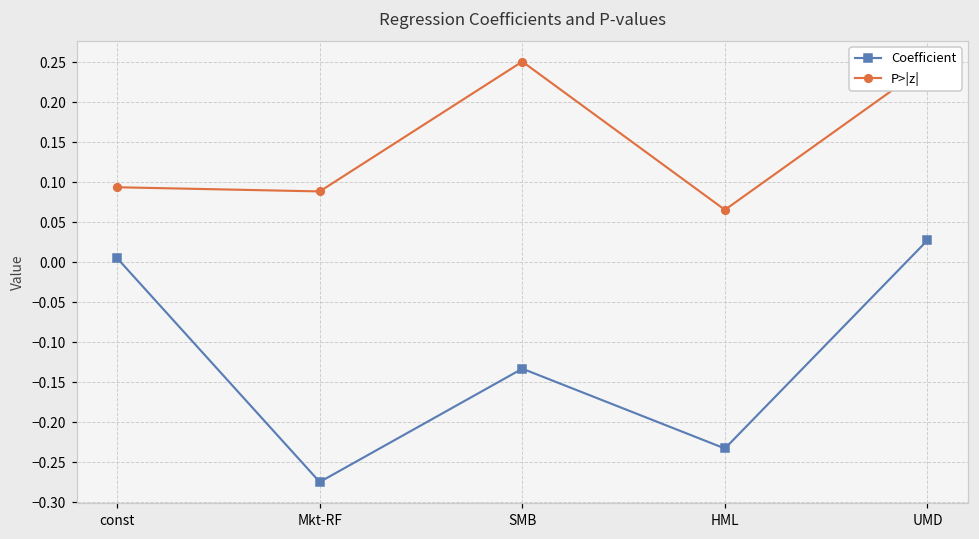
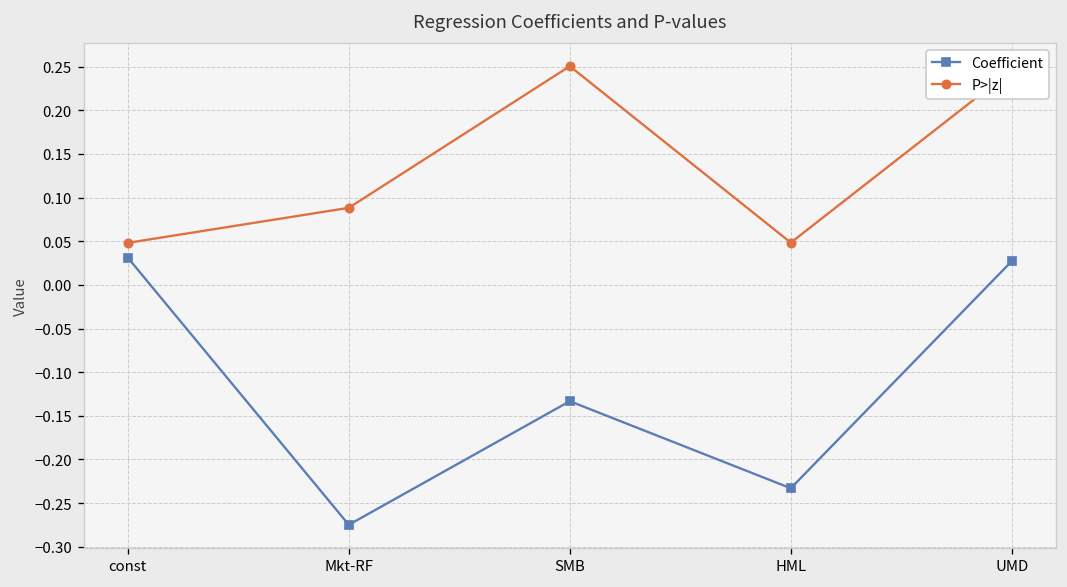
  {
    "Coefficient": {
-     "const": 0.00,
+     "const": 0.03,
      "Mkt-RF": -0.27,
      "SMB": -0.13,
      "HML": -0.23,
      "UMD": 0.03
    },
    "P>|z|": {
-     "const": 0.09,
+     "const": 0.05,
      "Mkt-RF": 0.09,
      "SMB": 0.25,
-     "HML": 0.07
+     "HML": 0.05
    }
  }
